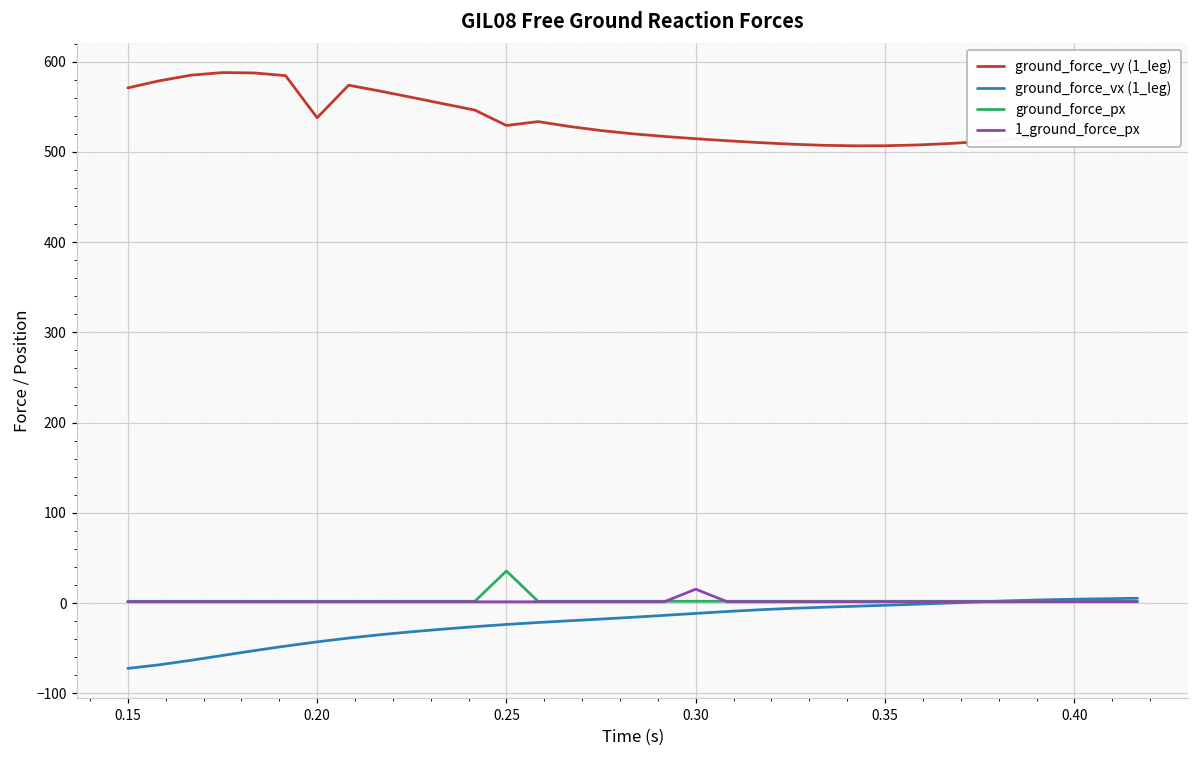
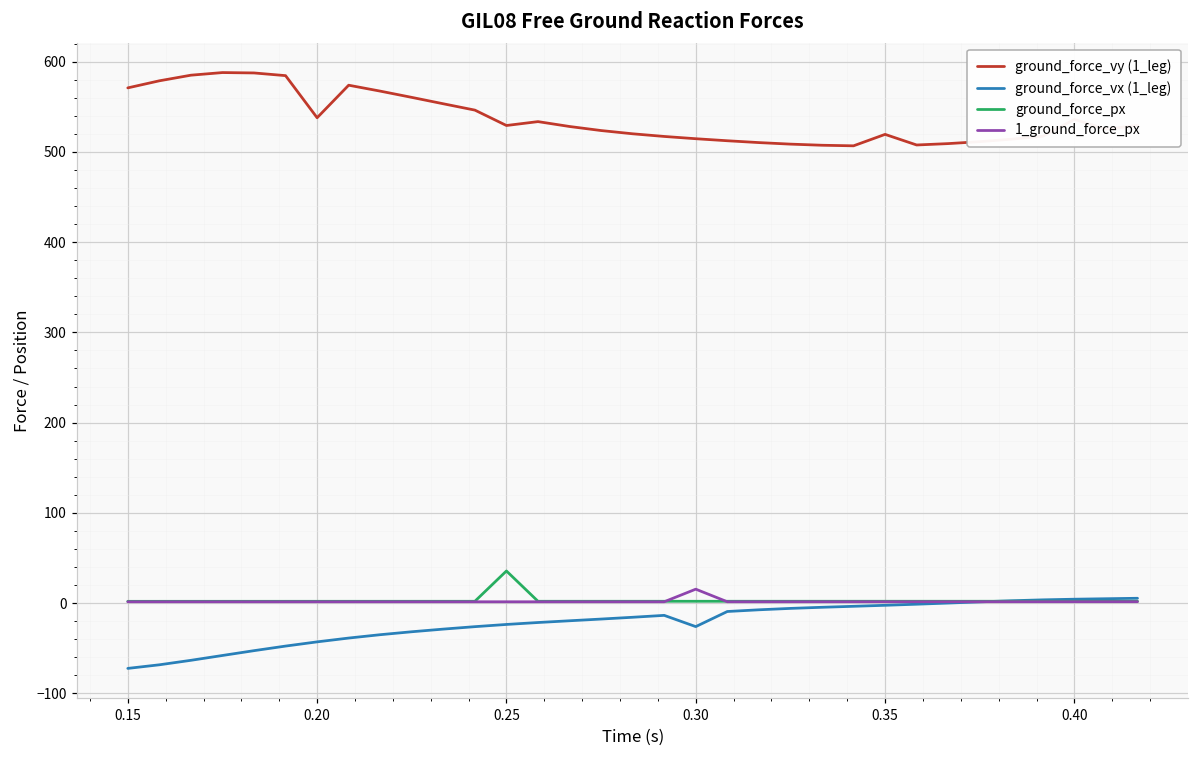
  {
    "ground_force_vy (1_leg)": {
      "0.15": 570,
      "0.20": 540,
      "0.25": 530,
      "0.30": 510,
-     "0.35": 510
+     "0.35": 520
    },
    "ground_force_vx (1_leg)": {
      "0.15": -70,
      "0.20": -40,
      "0.25": -20,
-     "0.30": -10,
+     "0.30": -30,
      "0.35": 0
    },
    "ground_force_px": {
      "0.25": 40,
      "0.30": 0
    },
    "1_ground_force_px": {
      "0.25": 0,
      "0.30": 20
    }
  }
